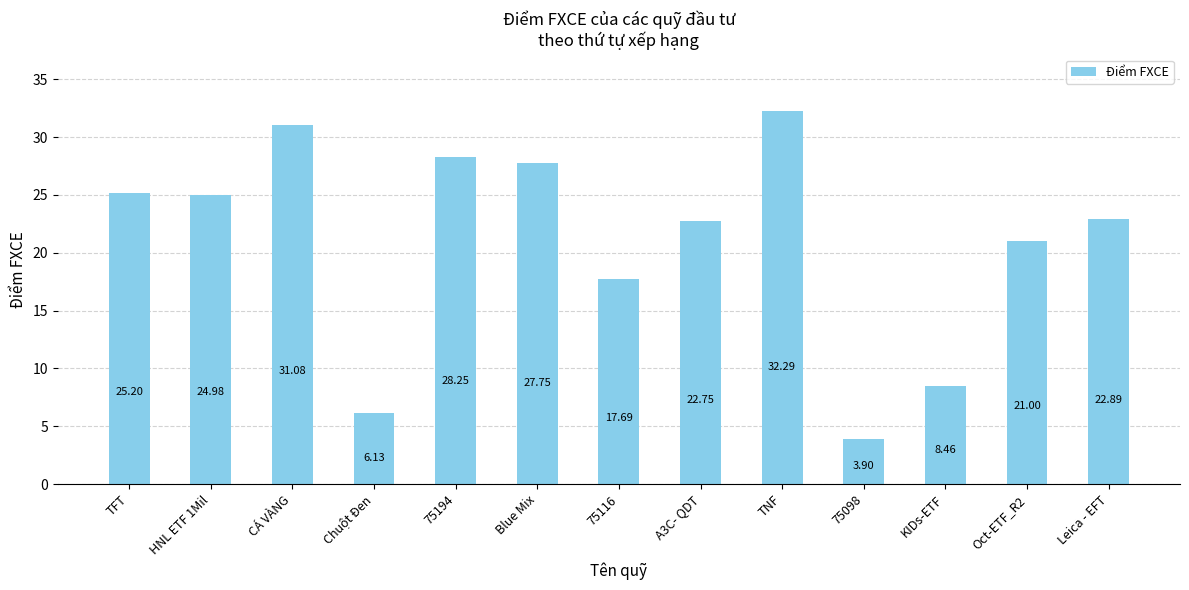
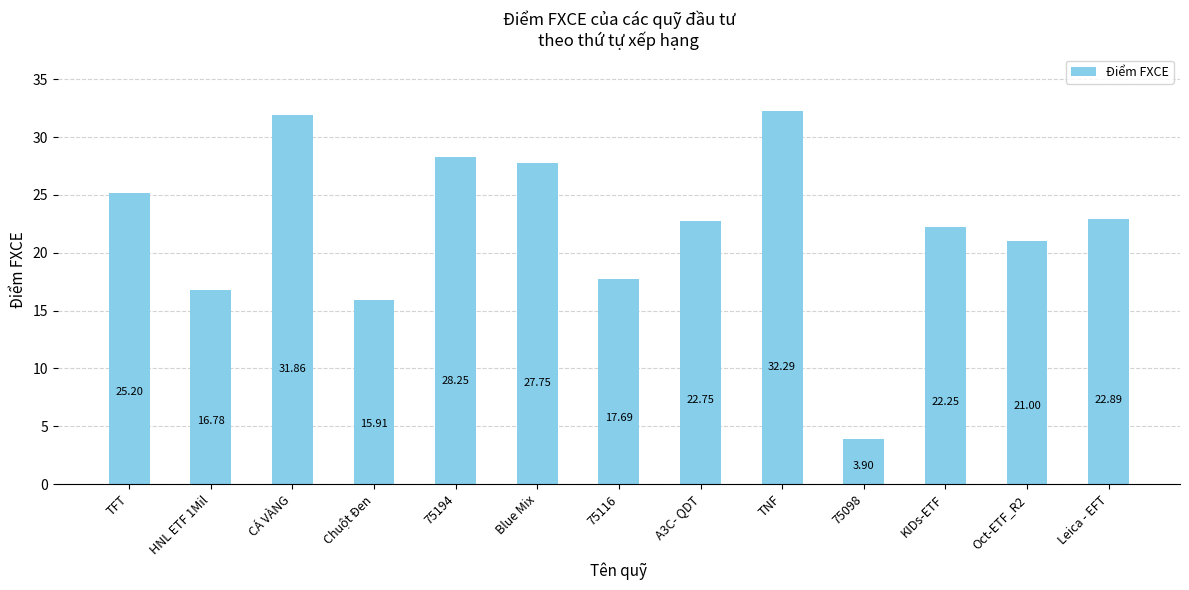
  {
    "TFT": 25.20,
-   "HNL ETF 1Mil": 24.98,
-   "CÁ VÀNG": 31.08,
-   "Chuột Đen": 6.13,
+   "HNL ETF 1Mil": 16.78,
+   "CÁ VÀNG": 31.86,
+   "Chuột Đen": 15.91,
    "75194": 28.25,
    "Blue Mix": 27.75,
    "75116": 17.69,
    "A3C- QDT": 22.75,
    "TNF": 32.29,
    "75098": 3.90,
-   "KIDs-ETF": 8.46,
+   "KIDs-ETF": 22.25,
    "Oct-ETF_R2": 21.00,
    "Leica - EFT": 22.89
  }
